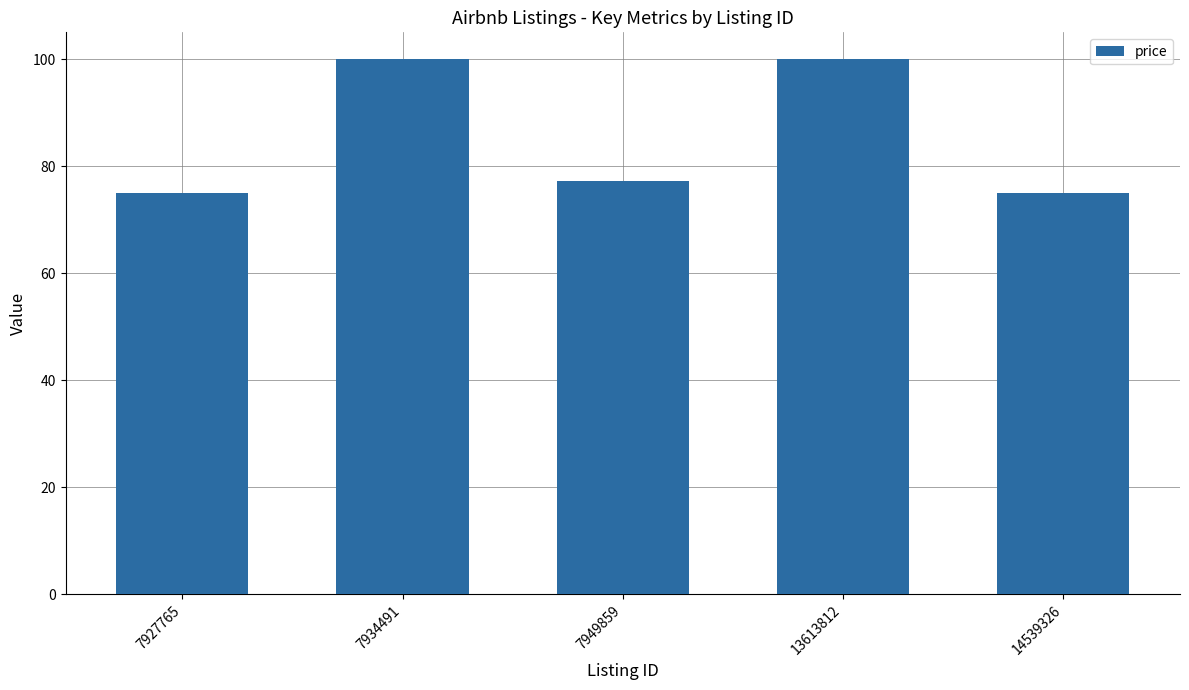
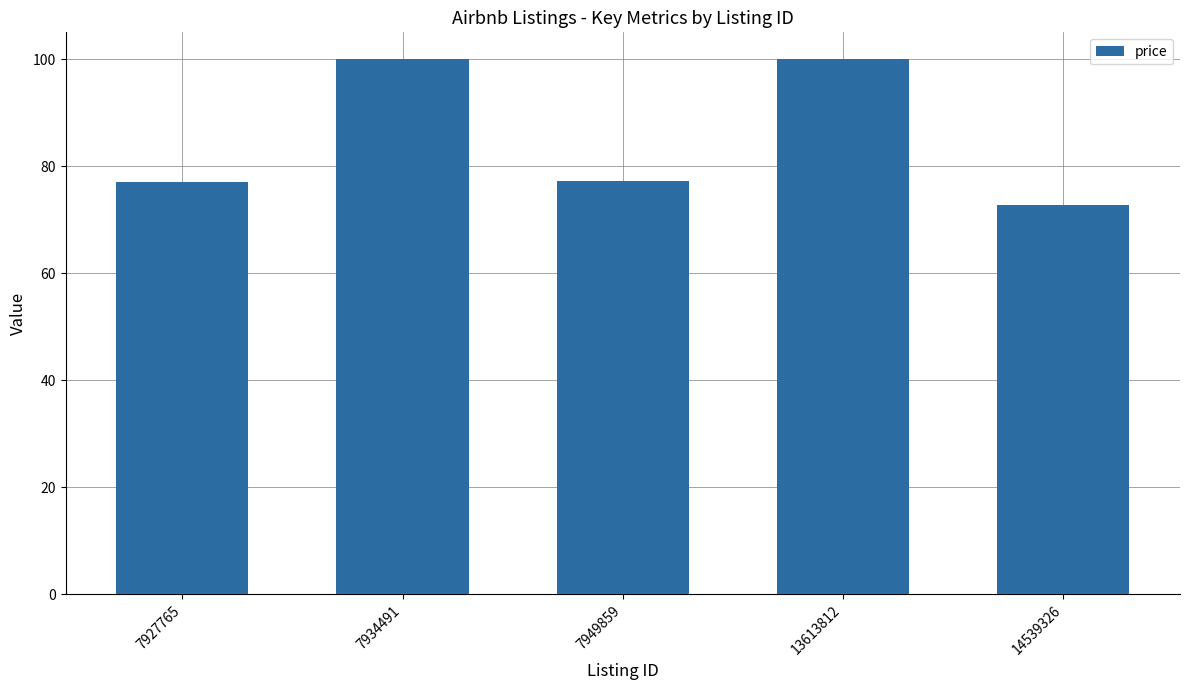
  {
-   "7927765": 75,
+   "7927765": 77,
    "7934491": 100,
    "7949859": 77,
    "13613812": 100,
-   "14539326": 75
+   "14539326": 73
  }
